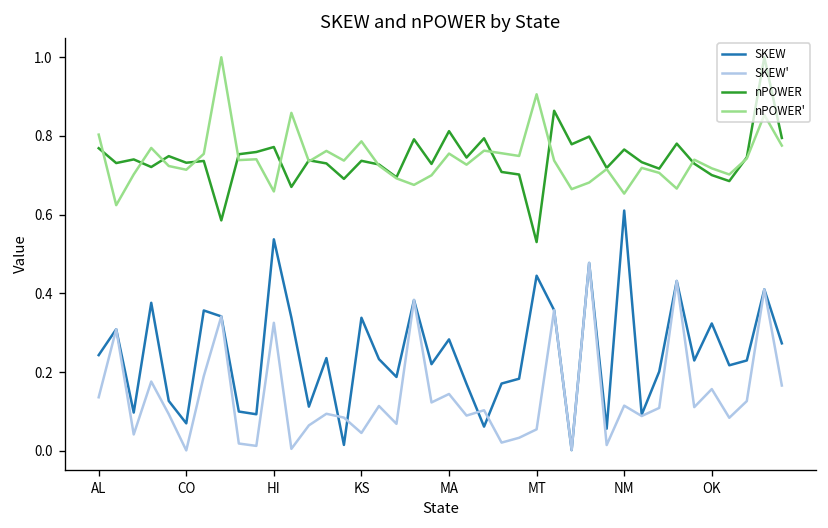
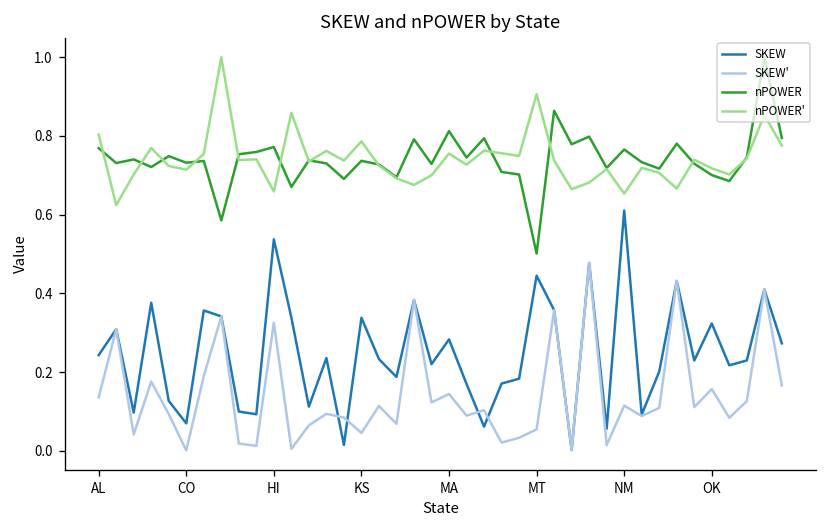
  {
    "SKEW": {
      "AL": 0.24,
      "CO": 0.07,
      "HI": 0.54,
      "KS": 0.34,
      "MA": 0.28,
      "MT": 0.45,
      "NM": 0.61,
      "OK": 0.32
    },
    "SKEW'": {
      "AL": 0.14,
      "CO": 0.00,
      "HI": 0.33,
      "KS": 0.05,
      "MA": 0.14,
      "MT": 0.05,
      "NM": 0.12,
      "OK": 0.16
    },
    "nPOWER": {
      "AL": 0.77,
      "CO": 0.73,
      "HI": 0.77,
      "KS": 0.74,
      "MA": 0.81,
-     "MT": 0.53,
+     "MT": 0.50,
      "NM": 0.77,
      "OK": 0.70
    },
    "nPOWER'": {
      "AL": 0.80,
      "CO": 0.71,
      "HI": 0.66,
      "KS": 0.79,
      "MA": 0.76,
      "MT": 0.91,
      "NM": 0.65,
      "OK": 0.72
    }
  }
